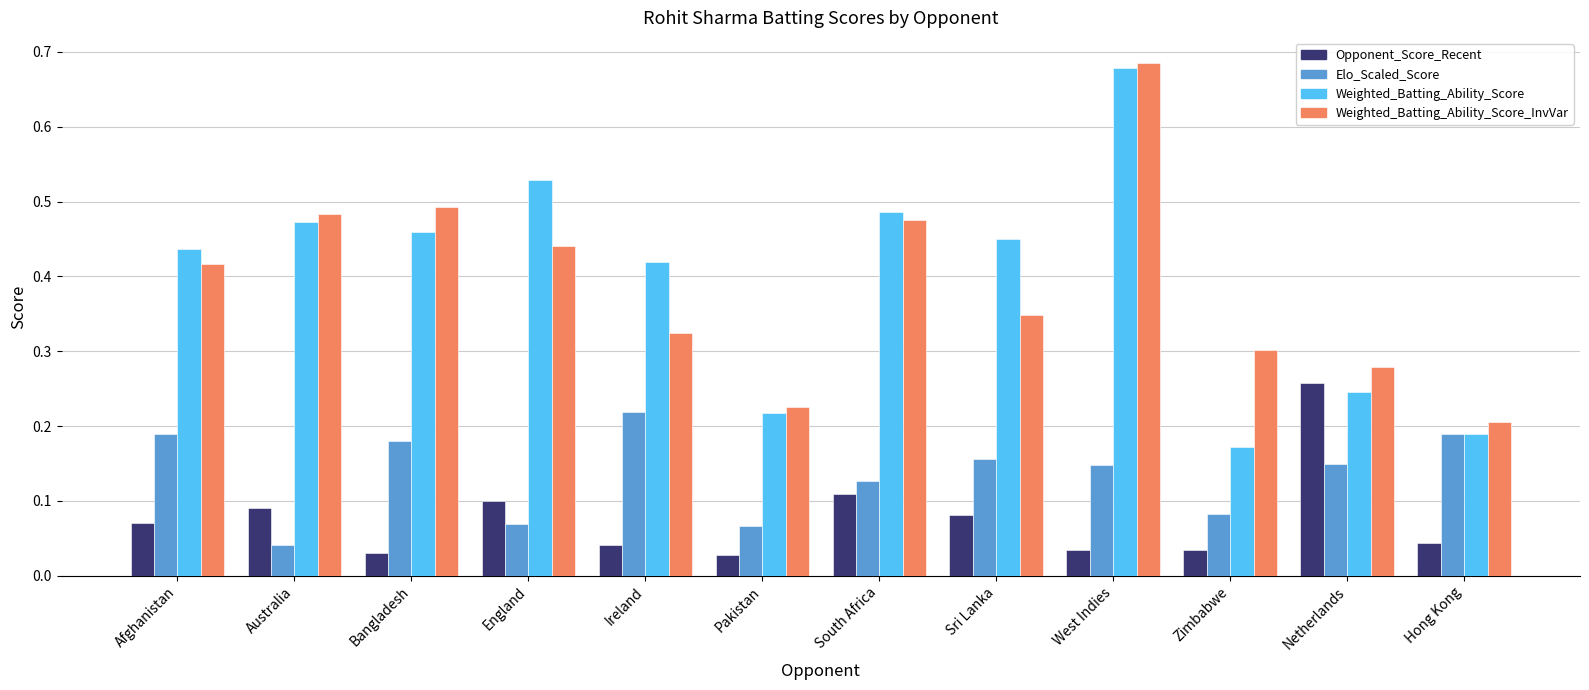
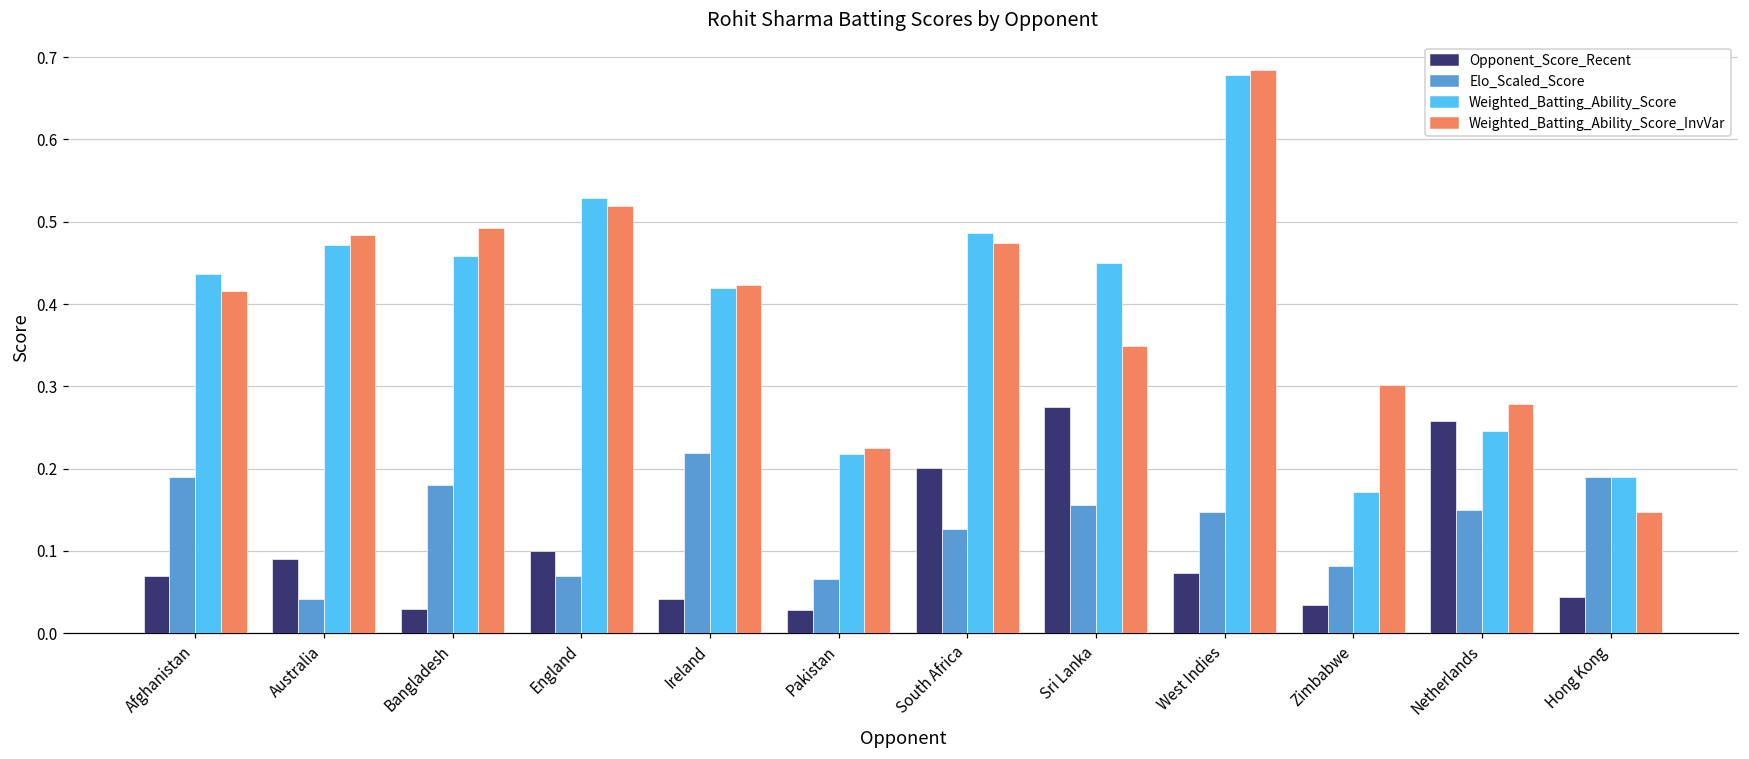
  {
    "Opponent_Score_Recent": {
      "Afghanistan": 0.07,
      "Australia": 0.09,
      "Bangladesh": 0.03,
      "England": 0.10,
      "Ireland": 0.04,
      "Pakistan": 0.03,
-     "South Africa": 0.11,
-     "Sri Lanka": 0.08,
-     "West Indies": 0.03,
+     "South Africa": 0.20,
+     "Sri Lanka": 0.27,
+     "West Indies": 0.07,
      "Zimbabwe": 0.03,
      "Netherlands": 0.26,
      "Hong Kong": 0.04
    },
    "Weighted_Batting_Ability_Score_InvVar": {
      "Afghanistan": 0.42,
      "Australia": 0.48,
      "Bangladesh": 0.49,
-     "England": 0.44,
-     "Ireland": 0.32,
+     "England": 0.52,
+     "Ireland": 0.42,
      "Pakistan": 0.23,
      "South Africa": 0.47,
      "Sri Lanka": 0.35,
      "West Indies": 0.68,
      "Zimbabwe": 0.30,
      "Netherlands": 0.28,
-     "Hong Kong": 0.21
+     "Hong Kong": 0.15
    }
  }
